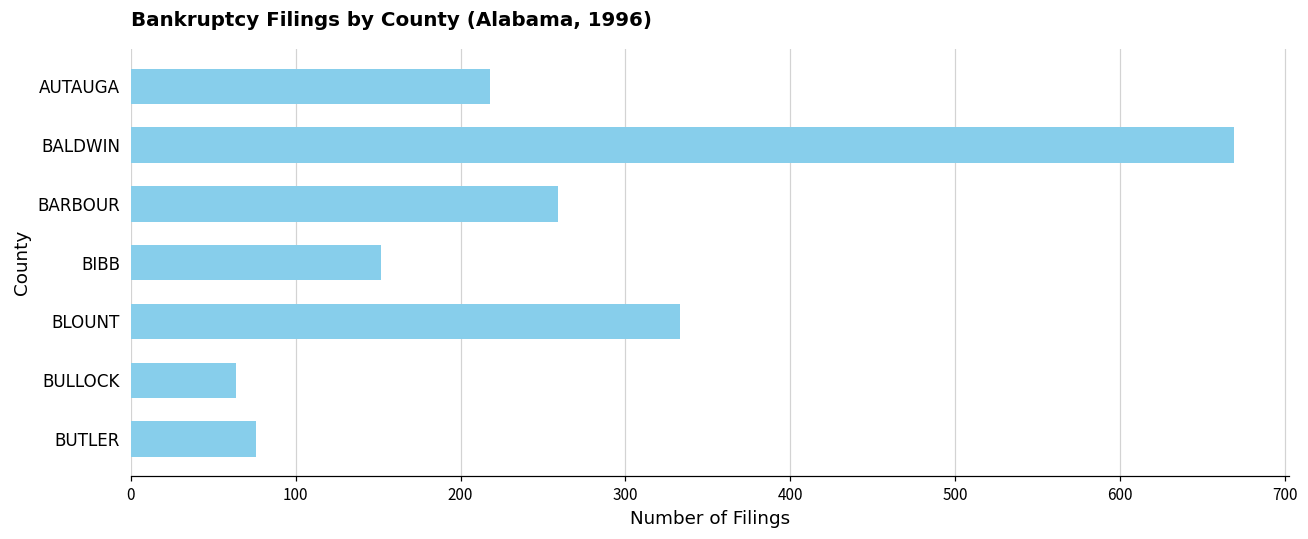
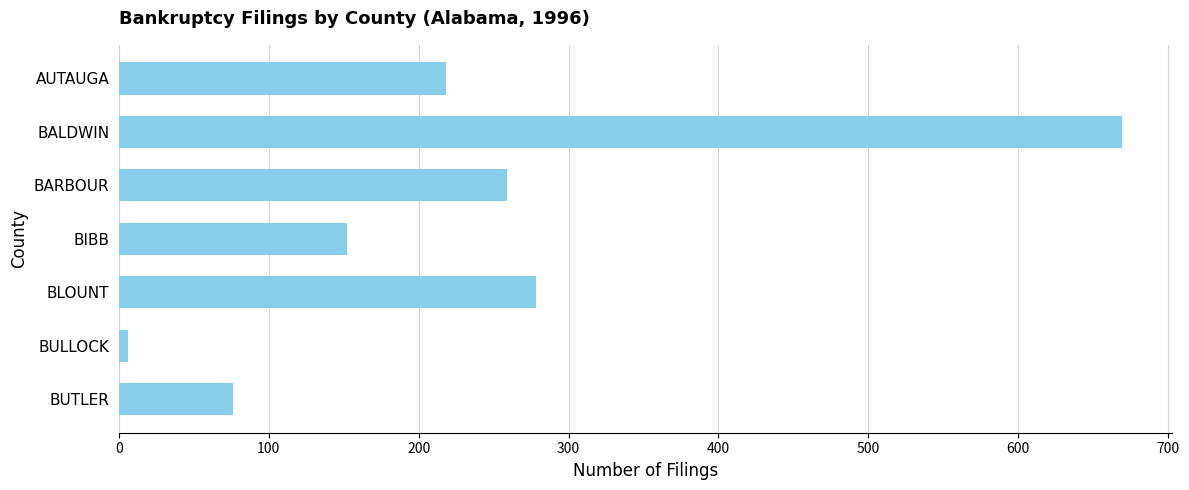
  {
    "AUTAUGA": 218,
    "BALDWIN": 669,
    "BARBOUR": 259,
    "BIBB": 152,
-   "BLOUNT": 333,
-   "BULLOCK": 64,
+   "BLOUNT": 278,
+   "BULLOCK": 6,
    "BUTLER": 76
  }
